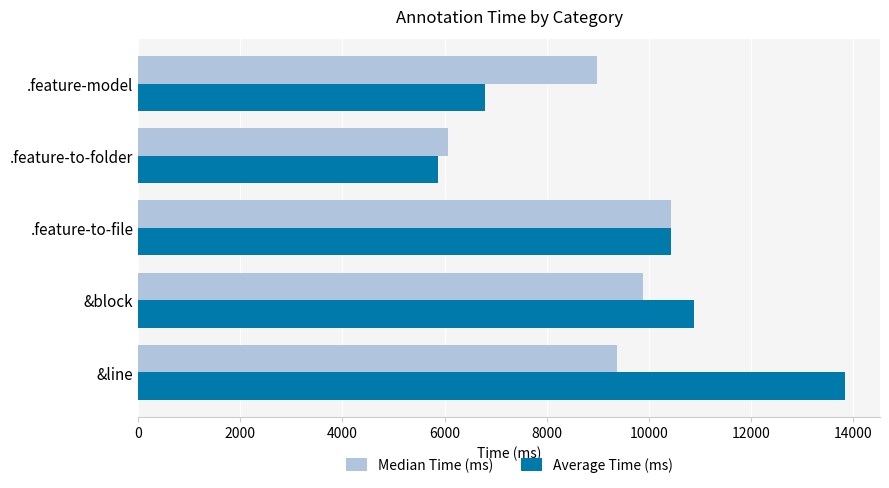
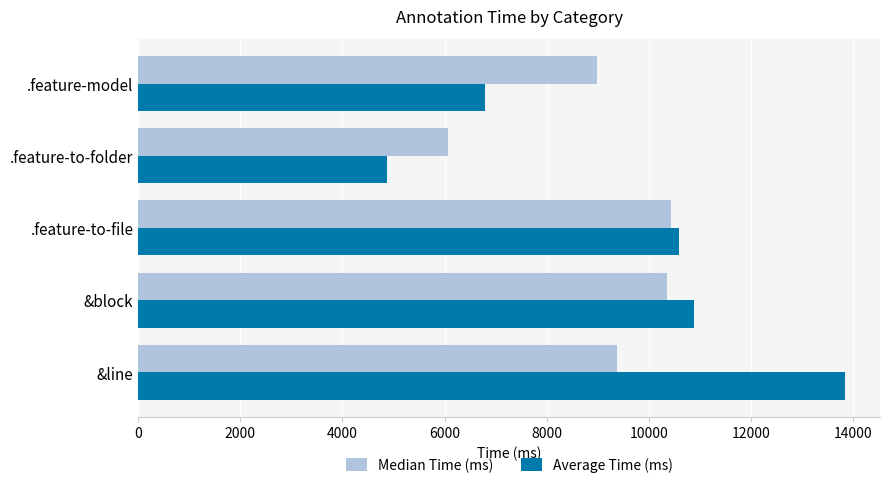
  {
    "Median Time (ms)": {
      ".feature-model": 9000,
      ".feature-to-folder": 6100,
      ".feature-to-file": 10400,
-     "&block": 9900,
+     "&block": 10400,
      "&line": 9400
    },
    "Average Time (ms)": {
      ".feature-model": 6800,
-     ".feature-to-folder": 5900,
-     ".feature-to-file": 10400,
+     ".feature-to-folder": 4900,
+     ".feature-to-file": 10600,
      "&block": 10900,
      "&line": 13800
    }
  }
